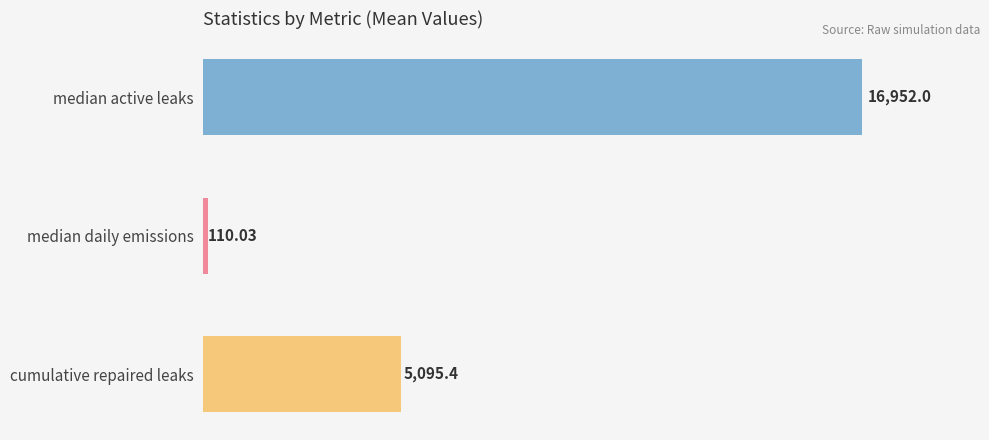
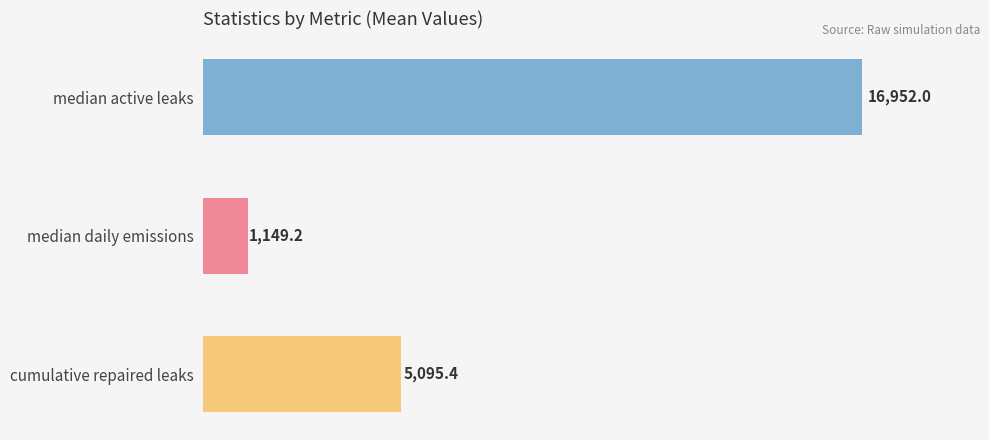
  {
    "median active leaks": "16,952.0",
-   "median daily emissions": "110.03",
+   "median daily emissions": "1,149.2",
    "cumulative repaired leaks": "5,095.4"
  }
